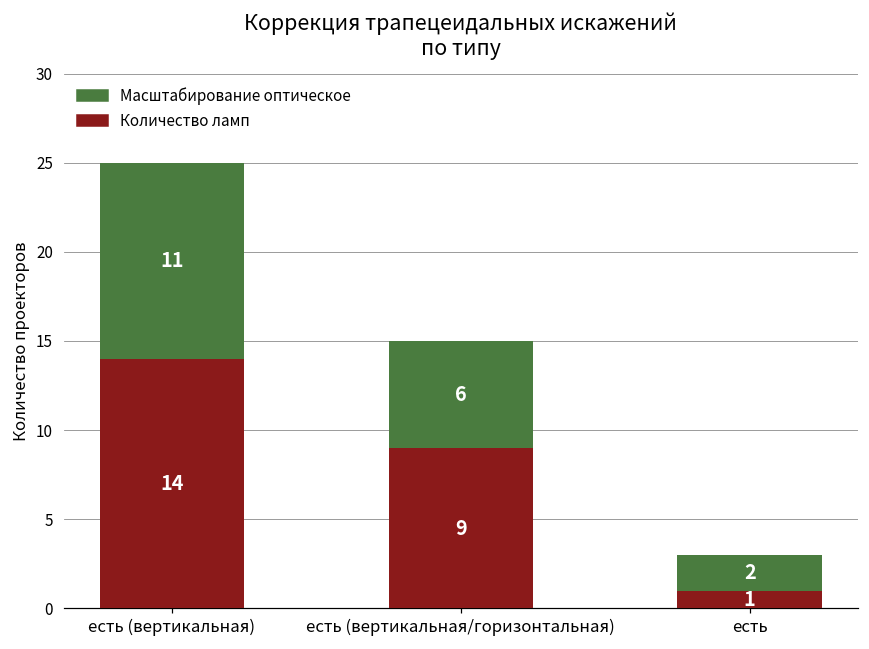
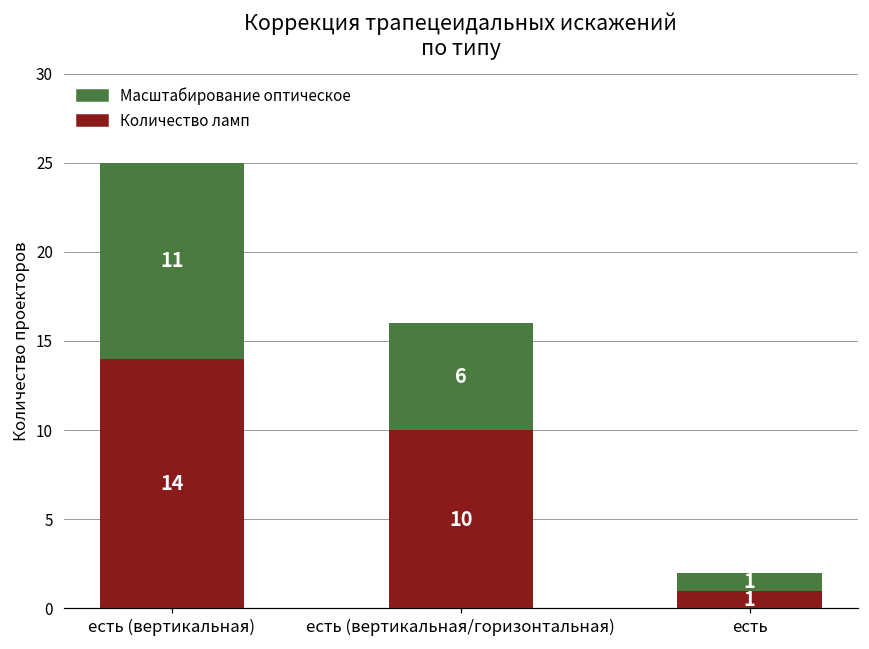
  {
    "Количество ламп": {
      "есть (вертикальная)": 14,
-     "есть (вертикальная/горизонтальная)": 9,
+     "есть (вертикальная/горизонтальная)": 10,
      "есть": 1
    },
    "Масштабирование оптическое": {
      "есть (вертикальная)": 11,
      "есть (вертикальная/горизонтальная)": 6,
-     "есть": 2
+     "есть": 1
    }
  }
